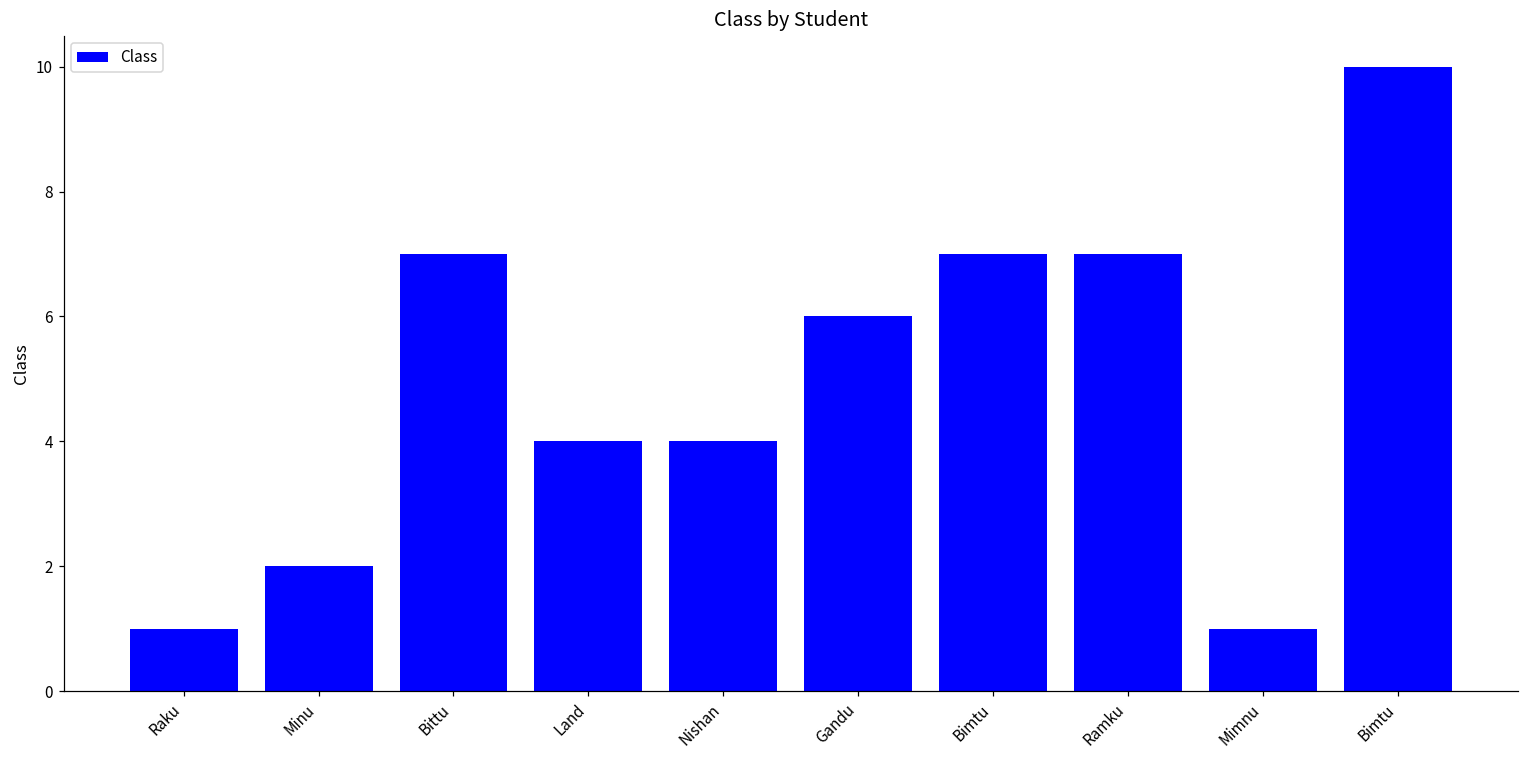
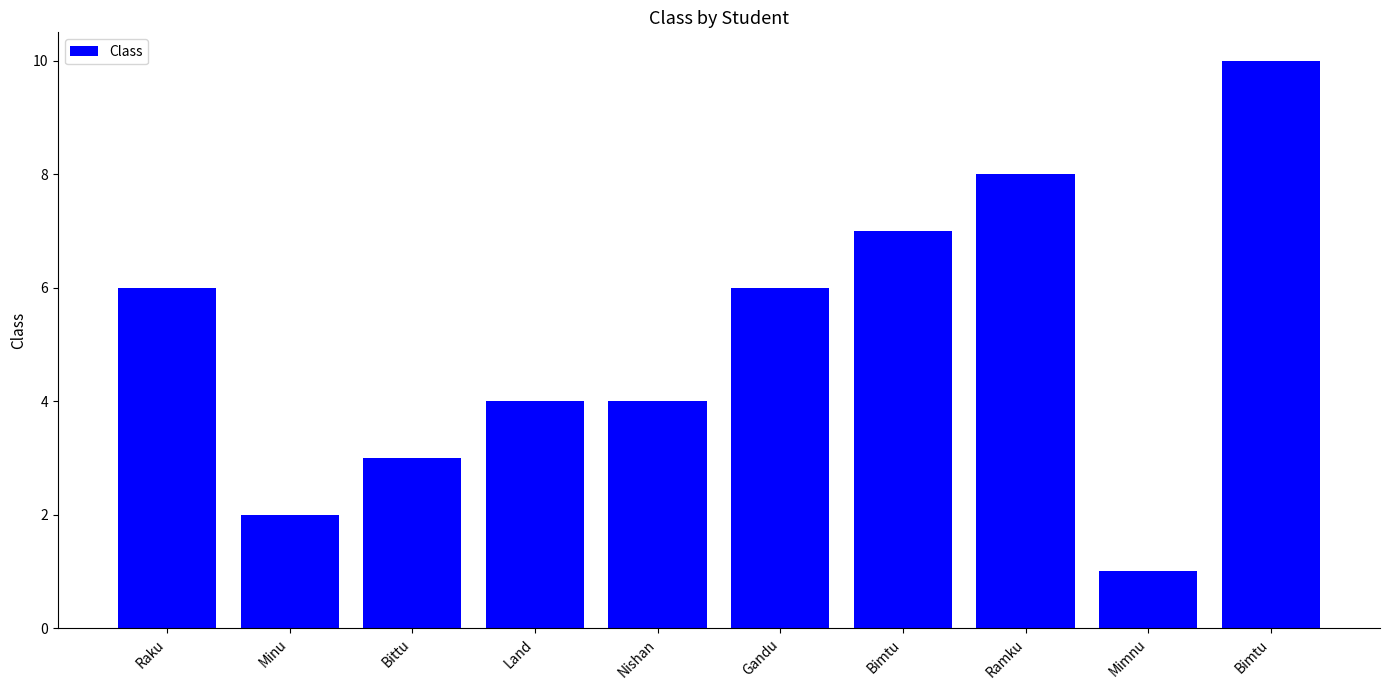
  {
-   "Raku": 1,
+   "Raku": 6,
    "Minu": 2,
-   "Bittu": 7,
+   "Bittu": 3,
    "Land": 4,
    "Nishan": 4,
    "Gandu": 6,
-   "Ramku": 7,
+   "Ramku": 8,
    "Mimnu": 1
  }
